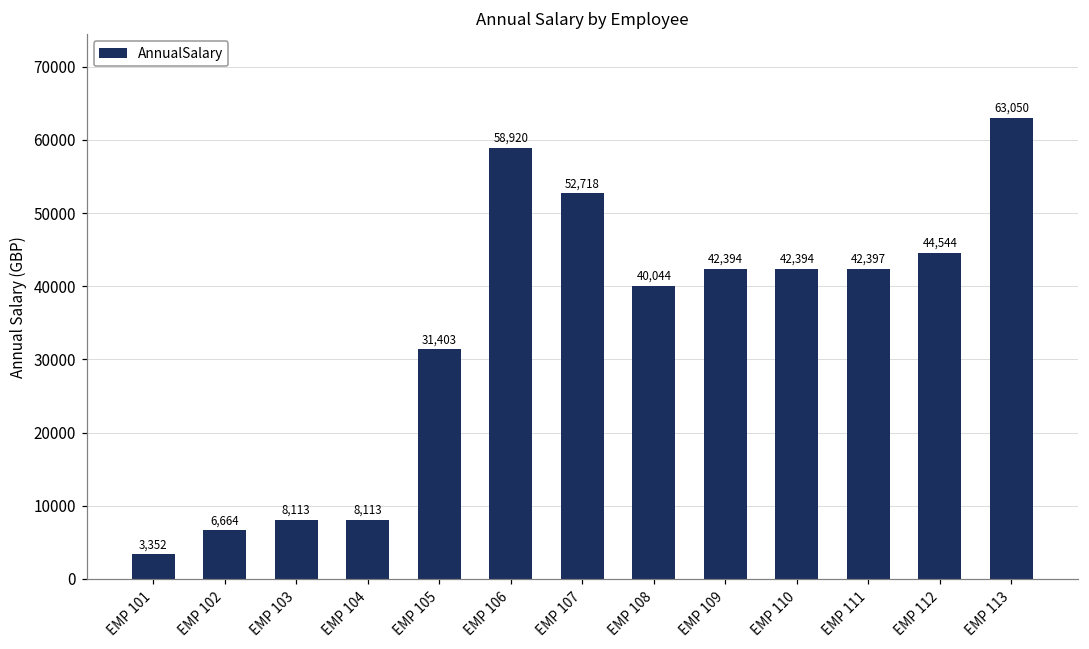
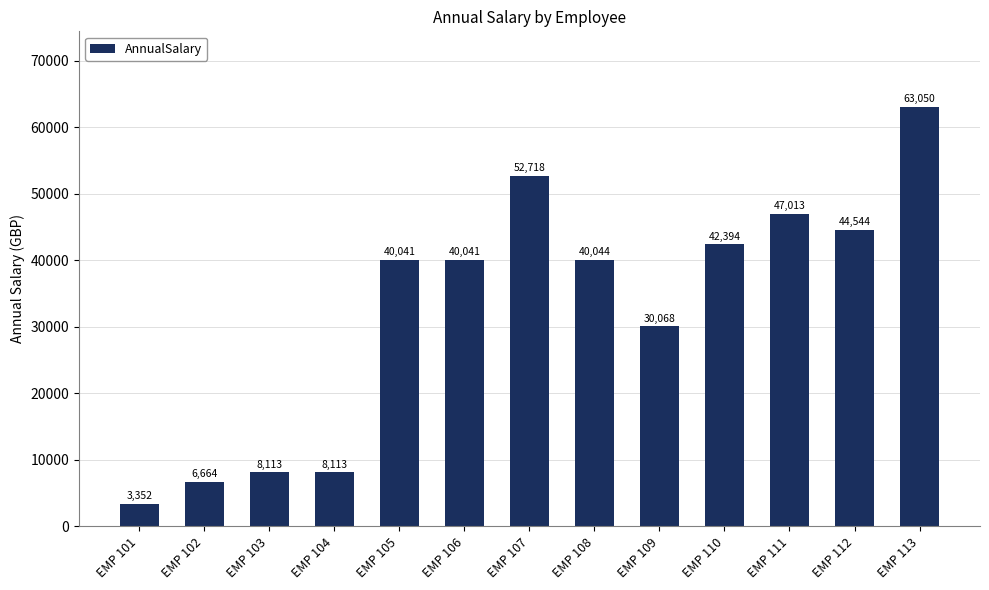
  {
    "EMP 101": "3,352",
    "EMP 102": "6,664",
    "EMP 103": "8,113",
    "EMP 104": "8,113",
-   "EMP 105": "31,403",
-   "EMP 106": "58,920",
+   "EMP 105": "40,041",
+   "EMP 106": "40,041",
    "EMP 107": "52,718",
    "EMP 108": "40,044",
-   "EMP 109": "42,394",
+   "EMP 109": "30,068",
    "EMP 110": "42,394",
-   "EMP 111": "42,397",
+   "EMP 111": "47,013",
    "EMP 112": "44,544",
    "EMP 113": "63,050"
  }
